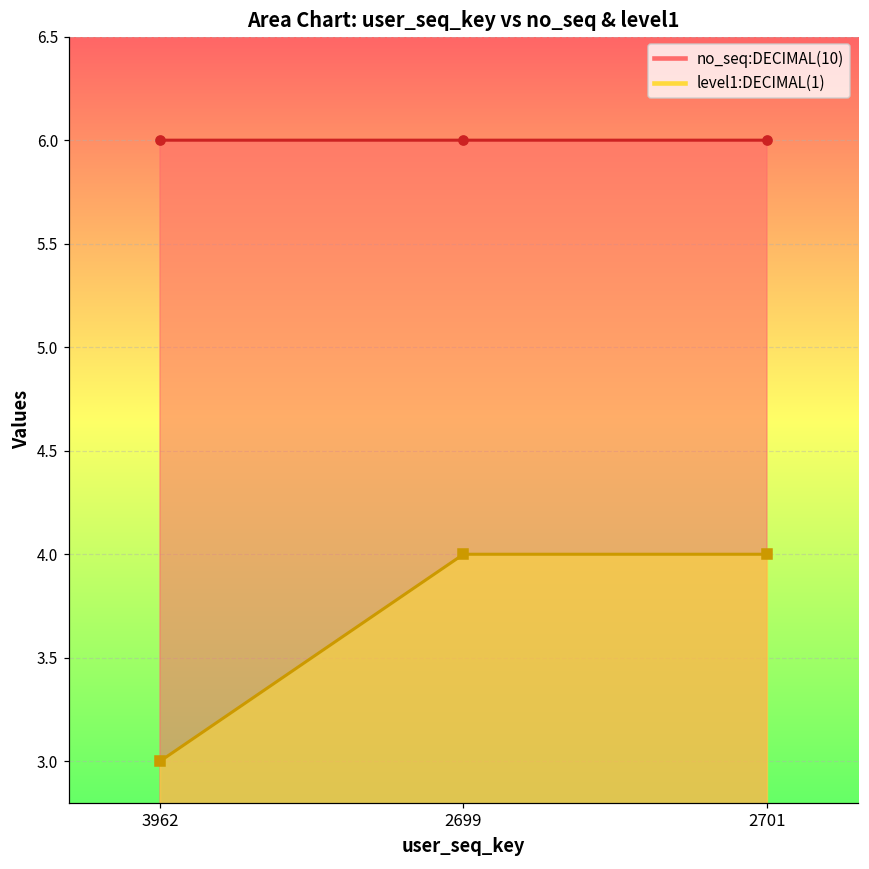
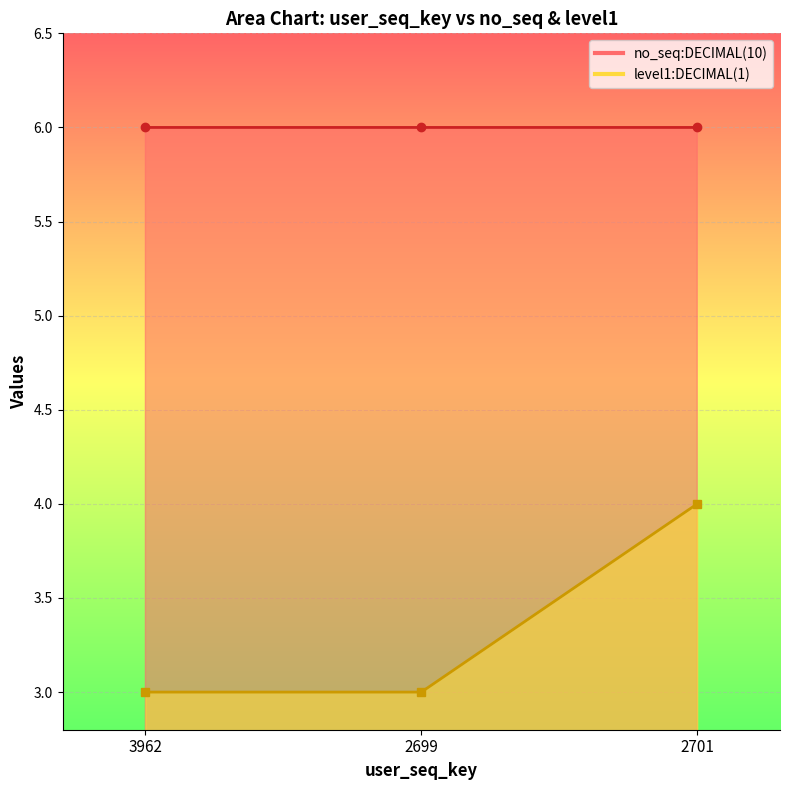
  {
    "no_seq:DECIMAL(10)": {
      "3962": 6,
      "2699": 6,
      "2701": 6
    },
    "level1:DECIMAL(1)": {
      "3962": 3,
-     "2699": 4,
+     "2699": 3,
      "2701": 4
    }
  }
